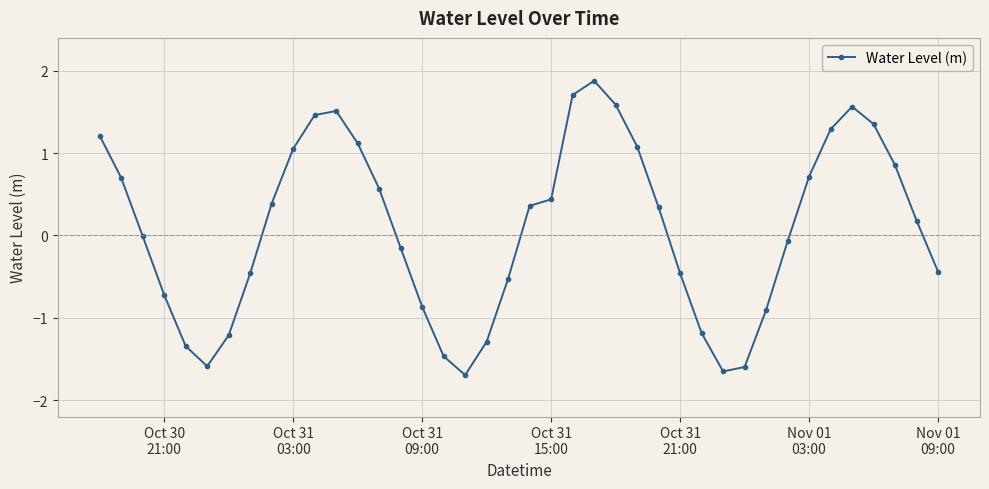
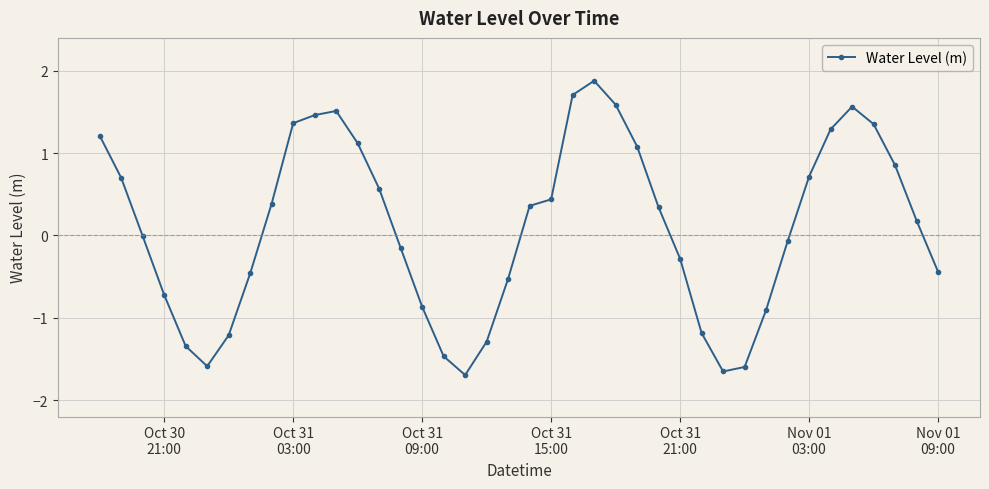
  {
    "Oct 30 21:00": -0.7,
-   "Oct 31 03:00": 1.1,
+   "Oct 31 03:00": 1.4,
    "Oct 31 09:00": -0.9,
    "Oct 31 15:00": 0.4,
-   "Oct 31 21:00": -0.5,
+   "Oct 31 21:00": -0.3,
    "Nov 01 03:00": 0.7,
    "Nov 01 09:00": -0.4
  }
